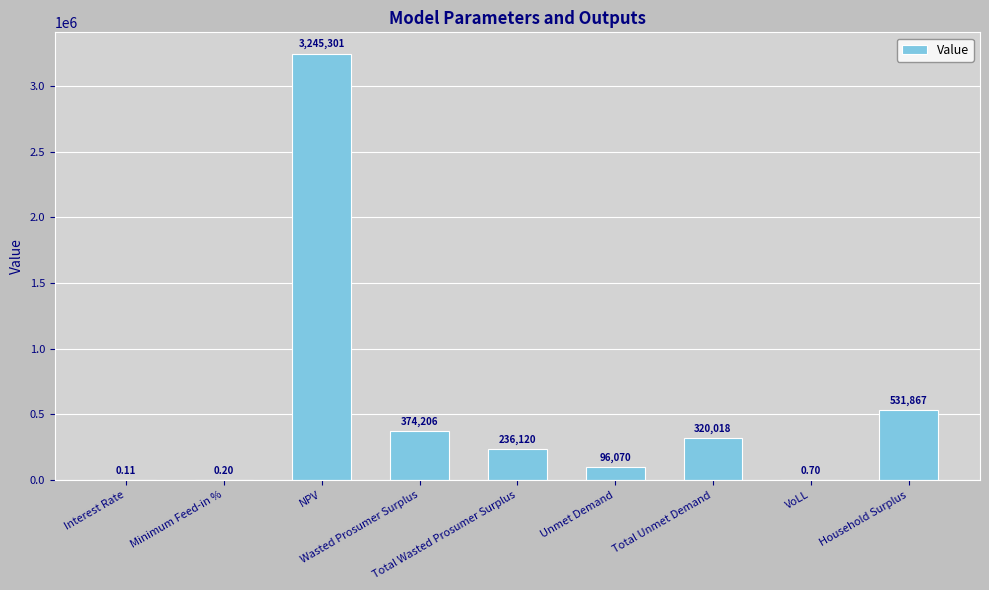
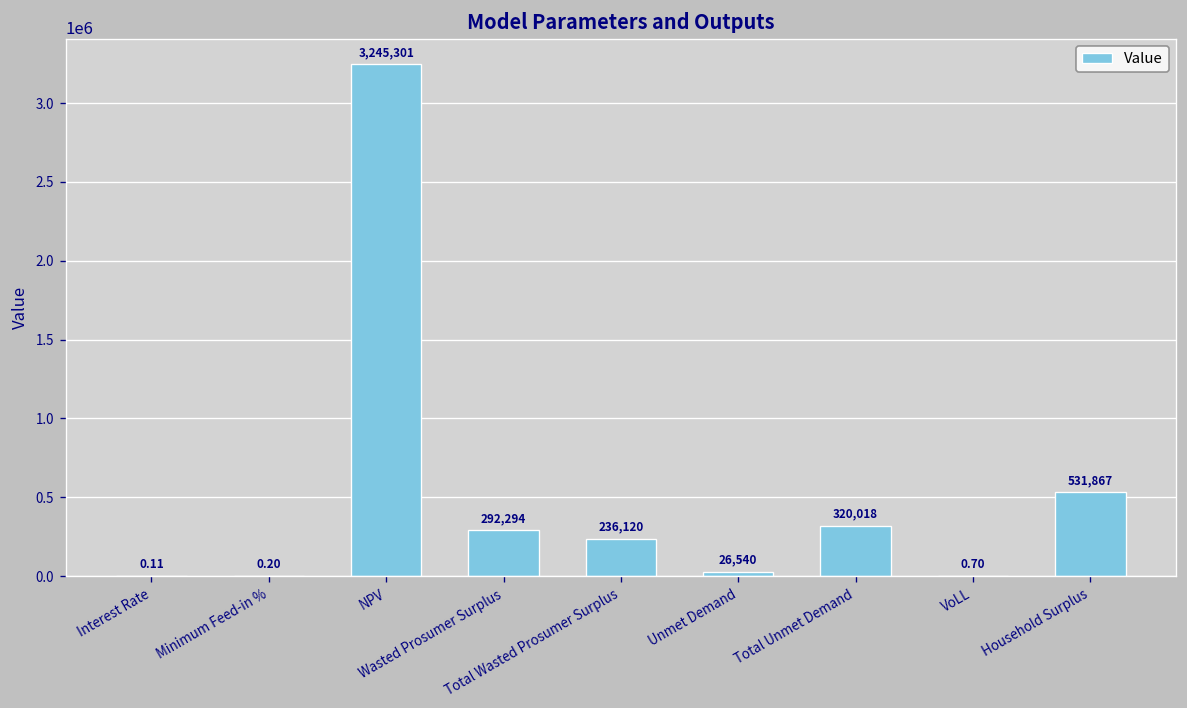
  {
    "Interest Rate": "0.11",
    "Minimum Feed-in %": "0.20",
    "NPV": "3,245,301",
-   "Wasted Prosumer Surplus": "374,206",
+   "Wasted Prosumer Surplus": "292,294",
    "Total Wasted Prosumer Surplus": "236,120",
-   "Unmet Demand": "96,070",
+   "Unmet Demand": "26,540",
    "Total Unmet Demand": "320,018",
    "VoLL": "0.70",
    "Household Surplus": "531,867"
  }
